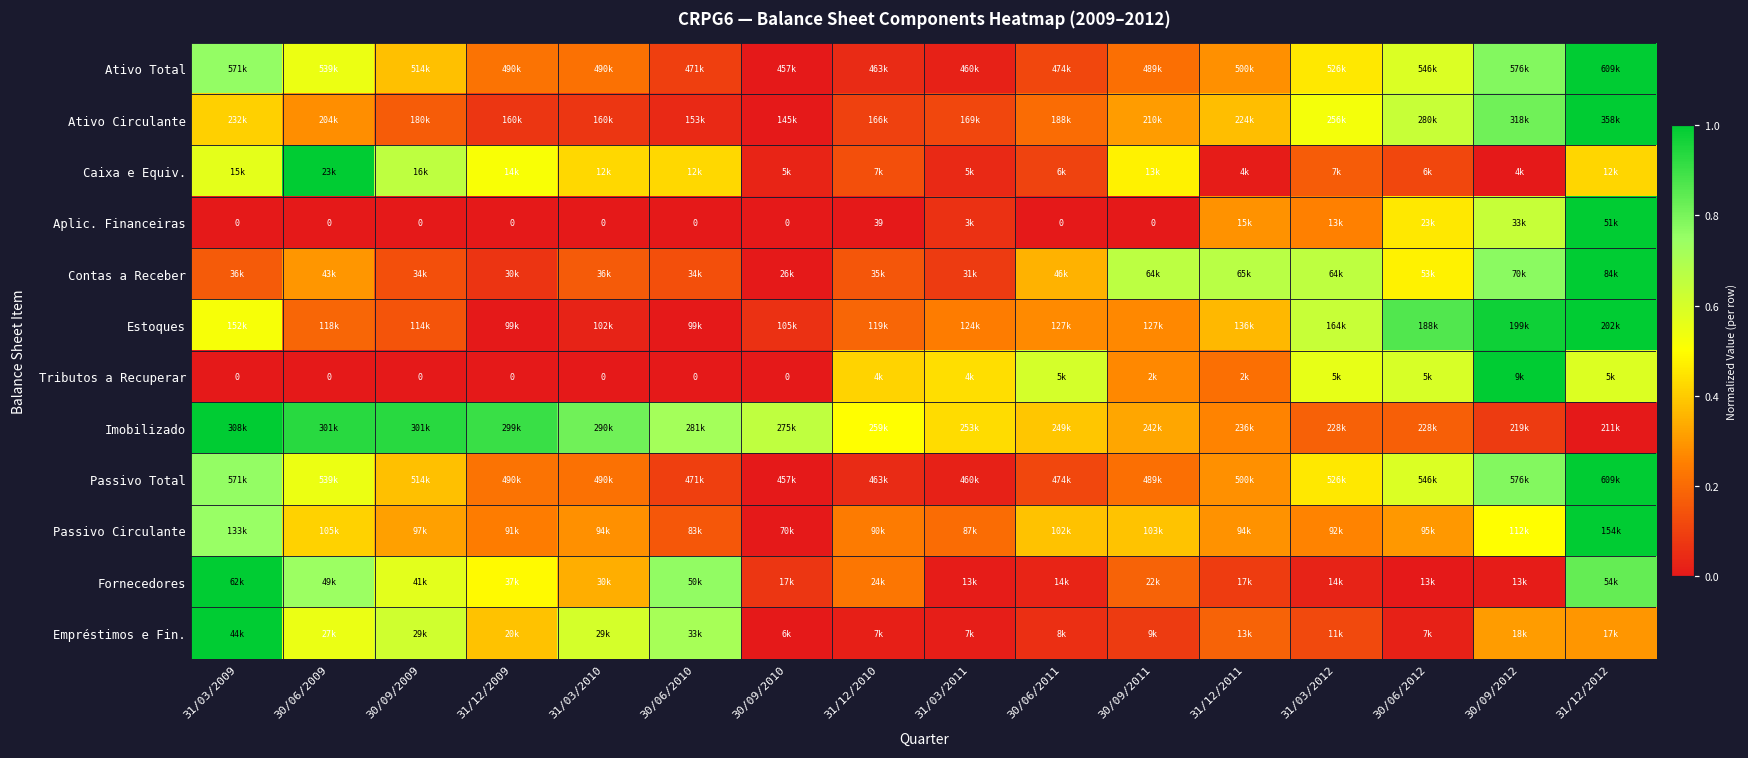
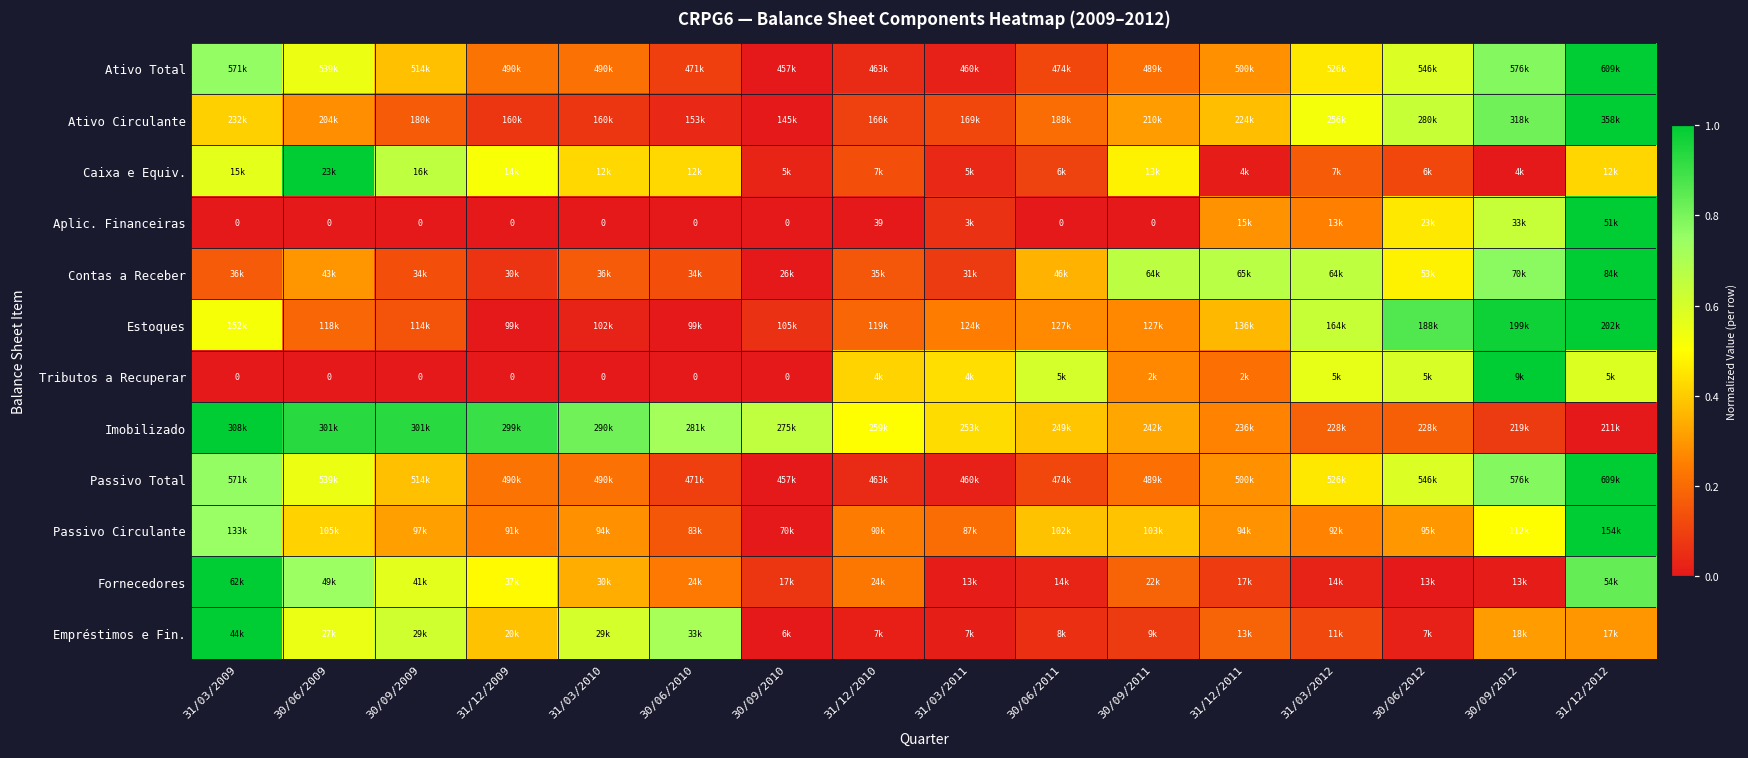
  {
    "Ativo Total": {
      "31/03/2009": "571k",
      "30/06/2009": "539k",
      "30/09/2009": "514k",
      "31/12/2009": "490k",
      "31/03/2010": "490k",
      "30/06/2010": "471k",
      "30/09/2010": "457k",
      "31/12/2010": "463k",
      "31/03/2011": "460k",
      "30/06/2011": "474k",
      "30/09/2011": "489k",
      "31/12/2011": "500k",
      "31/03/2012": "526k",
      "30/06/2012": "546k",
      "30/09/2012": "576k",
      "31/12/2012": "609k"
    },
    "Ativo Circulante": {
      "31/03/2009": "232k",
      "30/06/2009": "204k",
      "30/09/2009": "180k",
      "31/12/2009": "160k",
      "31/03/2010": "160k",
      "30/06/2010": "153k",
      "30/09/2010": "145k",
      "31/12/2010": "166k",
      "31/03/2011": "169k",
      "30/06/2011": "188k",
      "30/09/2011": "210k",
      "31/12/2011": "224k",
      "31/03/2012": "256k",
      "30/06/2012": "280k",
      "30/09/2012": "318k",
      "31/12/2012": "358k"
    },
    "Caixa e Equiv.": {
      "31/03/2009": "15k",
      "30/06/2009": "23k",
      "30/09/2009": "16k",
      "31/12/2009": "14k",
      "31/03/2010": "12k",
      "30/06/2010": "12k",
      "30/09/2010": "5k",
      "31/12/2010": "7k",
      "31/03/2011": "5k",
      "30/06/2011": "6k",
      "30/09/2011": "13k",
      "31/12/2011": "4k",
      "31/03/2012": "7k",
      "30/06/2012": "6k",
      "30/09/2012": "4k",
      "31/12/2012": "12k"
    },
    "Aplic. Financeiras": {
      "31/03/2009": "0",
      "30/06/2009": "0",
      "30/09/2009": "0",
      "31/12/2009": "0",
      "31/03/2010": "0",
      "30/06/2010": "0",
      "30/09/2010": "0",
      "31/12/2010": "39",
      "31/03/2011": "3k",
      "30/06/2011": "0",
      "30/09/2011": "0",
      "31/12/2011": "15k",
      "31/03/2012": "13k",
      "30/06/2012": "23k",
      "30/09/2012": "33k",
      "31/12/2012": "51k"
    },
    "Contas a Receber": {
      "31/03/2009": "36k",
      "30/06/2009": "43k",
      "30/09/2009": "34k",
      "31/12/2009": "30k",
      "31/03/2010": "36k",
      "30/06/2010": "34k",
      "30/09/2010": "26k",
      "31/12/2010": "35k",
      "31/03/2011": "31k",
      "30/06/2011": "46k",
      "30/09/2011": "64k",
      "31/12/2011": "65k",
      "31/03/2012": "64k",
      "30/06/2012": "53k",
      "30/09/2012": "70k",
      "31/12/2012": "84k"
    },
    "Estoques": {
      "31/03/2009": "152k",
      "30/06/2009": "118k",
      "30/09/2009": "114k",
      "31/12/2009": "99k",
      "31/03/2010": "102k",
      "30/06/2010": "99k",
      "30/09/2010": "105k",
      "31/12/2010": "119k",
      "31/03/2011": "124k",
      "30/06/2011": "127k",
      "30/09/2011": "127k",
      "31/12/2011": "136k",
      "31/03/2012": "164k",
      "30/06/2012": "188k",
      "30/09/2012": "199k",
      "31/12/2012": "202k"
    },
    "Tributos a Recuperar": {
      "31/03/2009": "0",
      "30/06/2009": "0",
      "30/09/2009": "0",
      "31/12/2009": "0",
      "31/03/2010": "0",
      "30/06/2010": "0",
      "30/09/2010": "0",
      "31/12/2010": "4k",
      "31/03/2011": "4k",
      "30/06/2011": "5k",
      "30/09/2011": "2k",
      "31/12/2011": "2k",
      "31/03/2012": "5k",
      "30/06/2012": "5k",
      "30/09/2012": "9k",
      "31/12/2012": "5k"
    },
    "Imobilizado": {
      "31/03/2009": "308k",
      "30/06/2009": "301k",
      "30/09/2009": "301k",
      "31/12/2009": "299k",
      "31/03/2010": "290k",
      "30/06/2010": "281k",
      "30/09/2010": "275k",
      "31/12/2010": "259k",
      "31/03/2011": "253k",
      "30/06/2011": "249k",
      "30/09/2011": "242k",
      "31/12/2011": "236k",
      "31/03/2012": "228k",
      "30/06/2012": "228k",
      "30/09/2012": "219k",
      "31/12/2012": "211k"
    },
    "Passivo Total": {
      "31/03/2009": "571k",
      "30/06/2009": "539k",
      "30/09/2009": "514k",
      "31/12/2009": "490k",
      "31/03/2010": "490k",
      "30/06/2010": "471k",
      "30/09/2010": "457k",
      "31/12/2010": "463k",
      "31/03/2011": "460k",
      "30/06/2011": "474k",
      "30/09/2011": "489k",
      "31/12/2011": "500k",
      "31/03/2012": "526k",
      "30/06/2012": "546k",
      "30/09/2012": "576k",
      "31/12/2012": "609k"
    },
    "Passivo Circulante": {
      "31/03/2009": "133k",
      "30/06/2009": "105k",
      "30/09/2009": "97k",
      "31/12/2009": "91k",
      "31/03/2010": "94k",
      "30/06/2010": "83k",
      "30/09/2010": "70k",
      "31/12/2010": "90k",
      "31/03/2011": "87k",
      "30/06/2011": "102k",
      "30/09/2011": "103k",
      "31/12/2011": "94k",
      "31/03/2012": "92k",
      "30/06/2012": "95k",
      "30/09/2012": "112k",
      "31/12/2012": "154k"
    },
    "Fornecedores": {
      "31/03/2009": "62k",
      "30/06/2009": "49k",
      "30/09/2009": "41k",
      "31/12/2009": "37k",
      "31/03/2010": "30k",
-     "30/06/2010": "50k",
+     "30/06/2010": "24k",
      "30/09/2010": "17k",
      "31/12/2010": "24k",
      "31/03/2011": "13k",
      "30/06/2011": "14k",
      "30/09/2011": "22k",
      "31/12/2011": "17k",
      "31/03/2012": "14k",
      "30/06/2012": "13k",
      "30/09/2012": "13k",
      "31/12/2012": "54k"
    },
    "Empréstimos e Fin.": {
      "31/03/2009": "44k",
      "30/06/2009": "27k",
      "30/09/2009": "29k",
      "31/12/2009": "20k",
      "31/03/2010": "29k",
      "30/06/2010": "33k",
      "30/09/2010": "6k",
      "31/12/2010": "7k",
      "31/03/2011": "7k",
      "30/06/2011": "8k",
      "30/09/2011": "9k",
      "31/12/2011": "13k",
      "31/03/2012": "11k",
      "30/06/2012": "7k",
      "30/09/2012": "18k",
      "31/12/2012": "17k"
    }
  }
